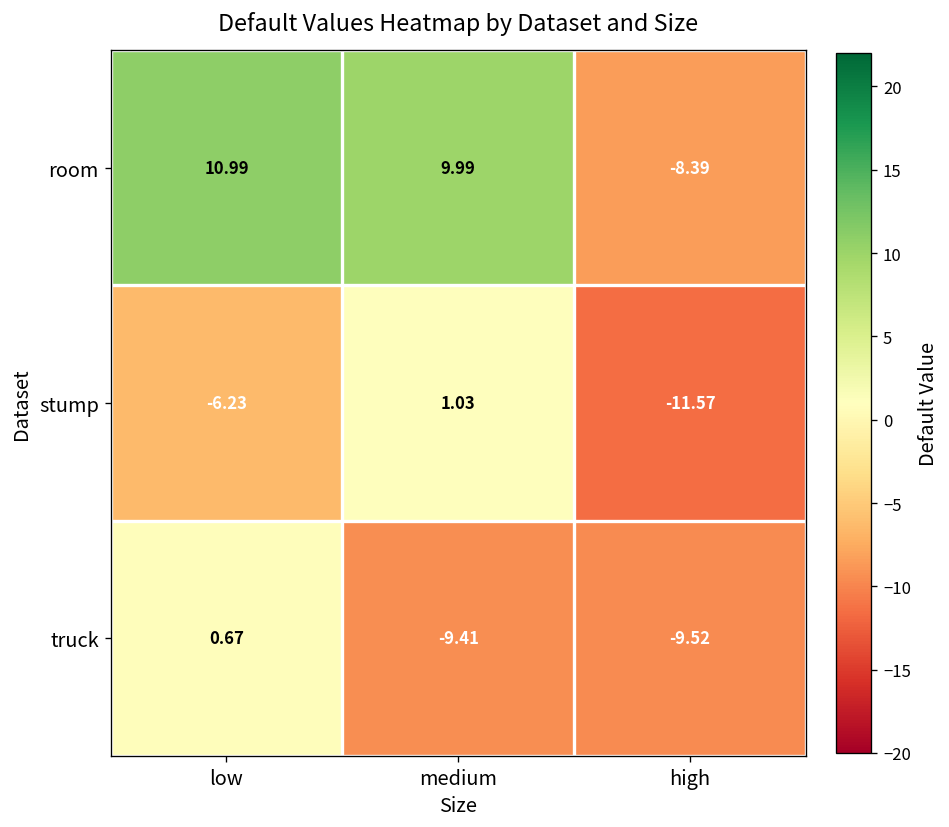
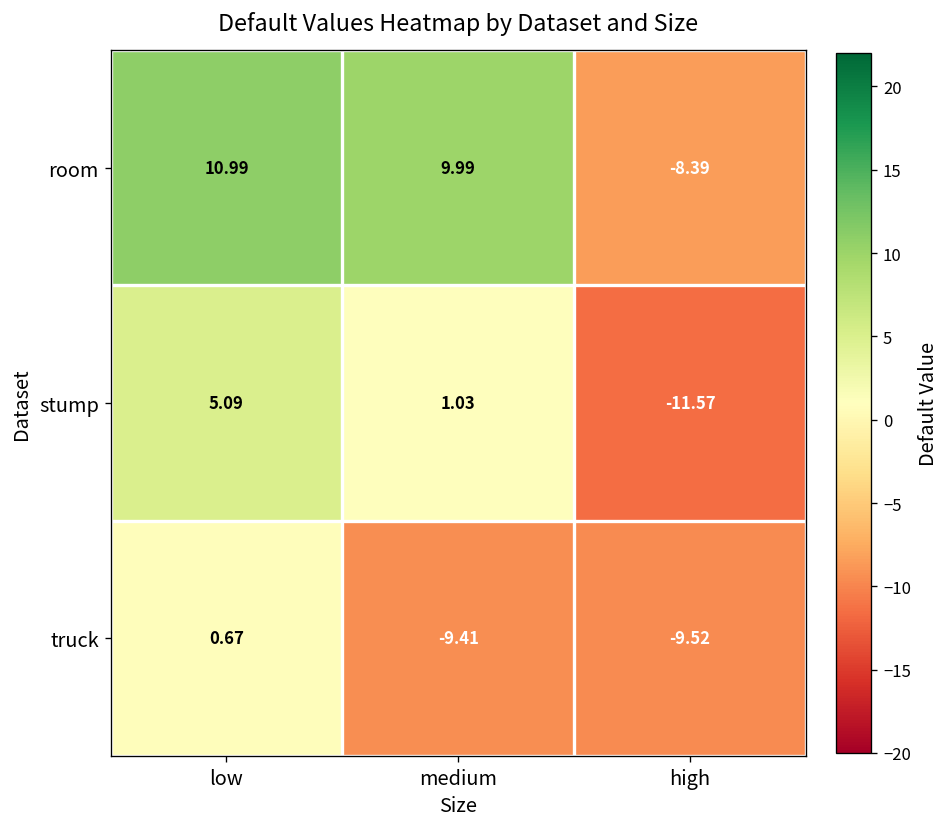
  {
    "room": {
      "low": 10.99,
      "medium": 9.99,
      "high": -8.39
    },
    "stump": {
-     "low": -6.23,
+     "low": 5.09,
      "medium": 1.03,
      "high": -11.57
    },
    "truck": {
      "low": 0.67,
      "medium": -9.41,
      "high": -9.52
    }
  }
